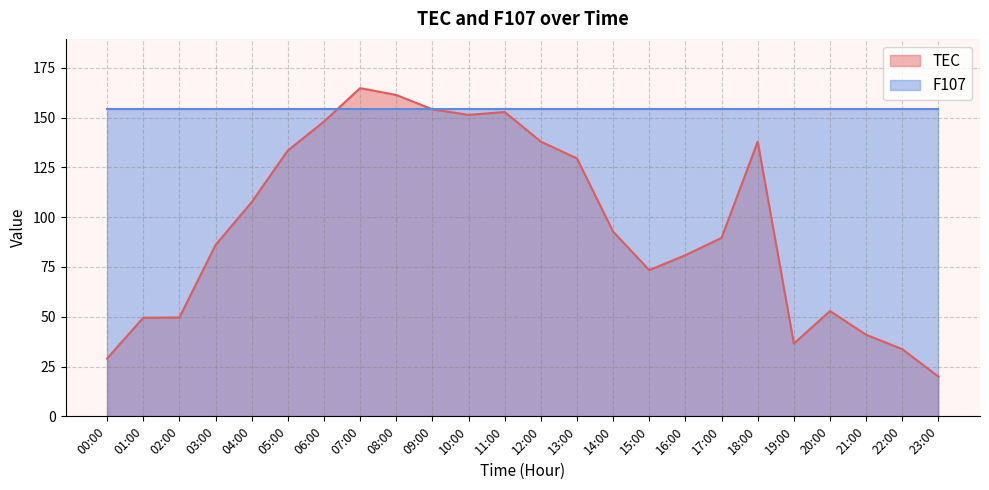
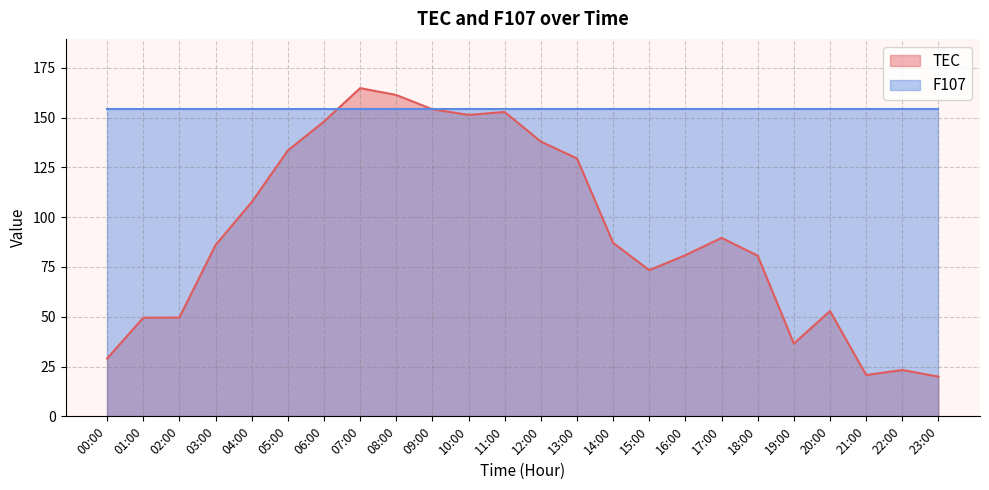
  {
    "TEC": {
      "00:00": 29,
      "01:00": 50,
      "02:00": 50,
      "03:00": 86,
      "04:00": 108,
      "05:00": 133,
      "06:00": 148,
      "07:00": 165,
      "08:00": 161,
      "10:00": 151,
      "11:00": 153,
      "12:00": 138,
      "13:00": 129,
-     "14:00": 93,
+     "14:00": 87,
      "15:00": 73,
      "16:00": 81,
      "17:00": 90,
-     "18:00": 138,
+     "18:00": 81,
      "19:00": 37,
      "20:00": 53,
-     "21:00": 41,
-     "22:00": 34,
+     "21:00": 21,
+     "22:00": 23,
      "23:00": 20
    },
    "F107": {
      "00:00": 154,
      "01:00": 154,
      "02:00": 154,
      "03:00": 154,
      "04:00": 154,
      "05:00": 154,
      "06:00": 154,
      "07:00": 154,
      "08:00": 154,
      "10:00": 154,
      "11:00": 154,
      "12:00": 154,
      "13:00": 154,
      "14:00": 154,
      "15:00": 154,
      "16:00": 154,
      "17:00": 154,
      "18:00": 154,
      "19:00": 154,
      "20:00": 154,
      "21:00": 154,
      "22:00": 154,
      "23:00": 154
    }
  }
